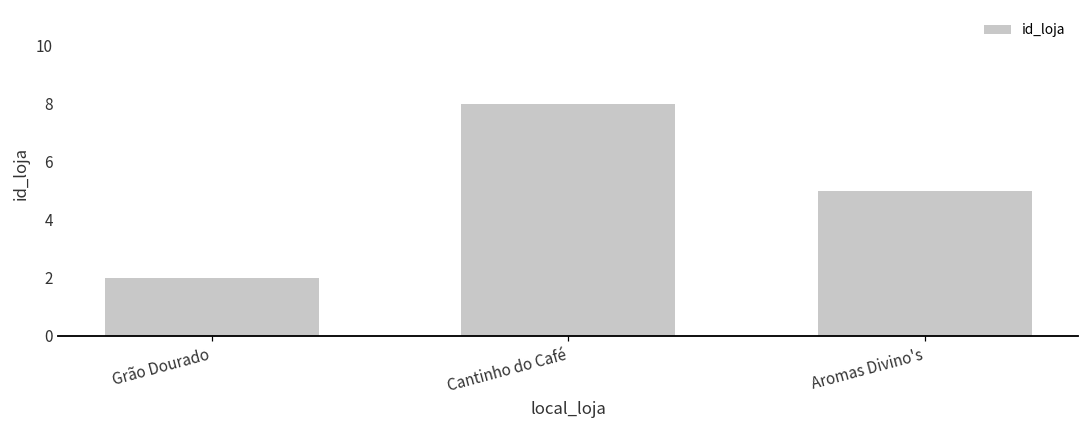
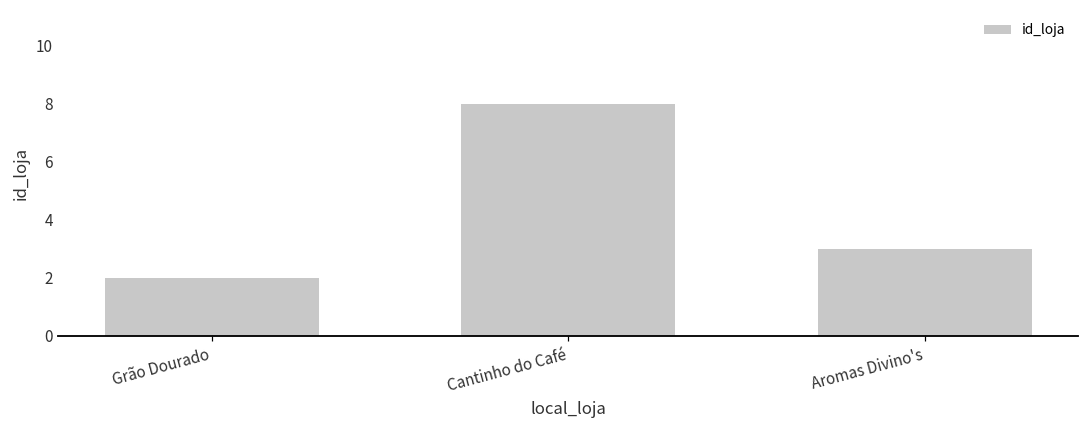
  {
    "Grão Dourado": 2,
    "Cantinho do Café": 8,
-   "Aromas Divino's": 5
+   "Aromas Divino's": 3
  }
